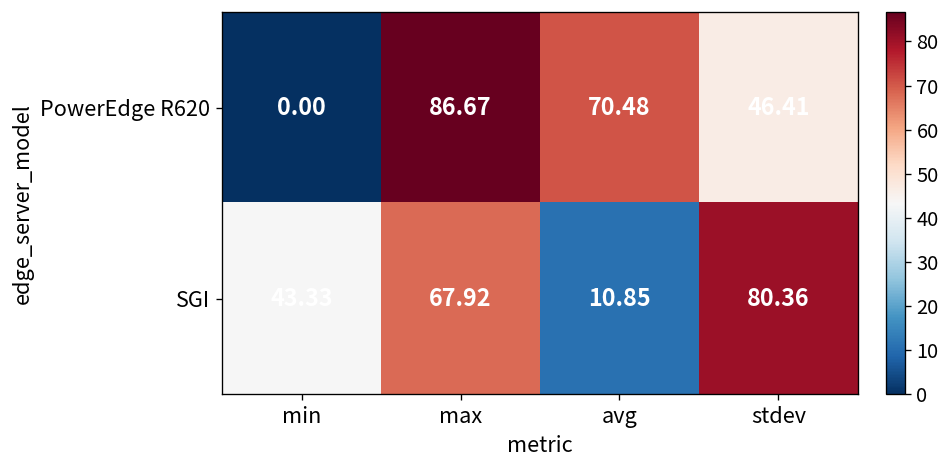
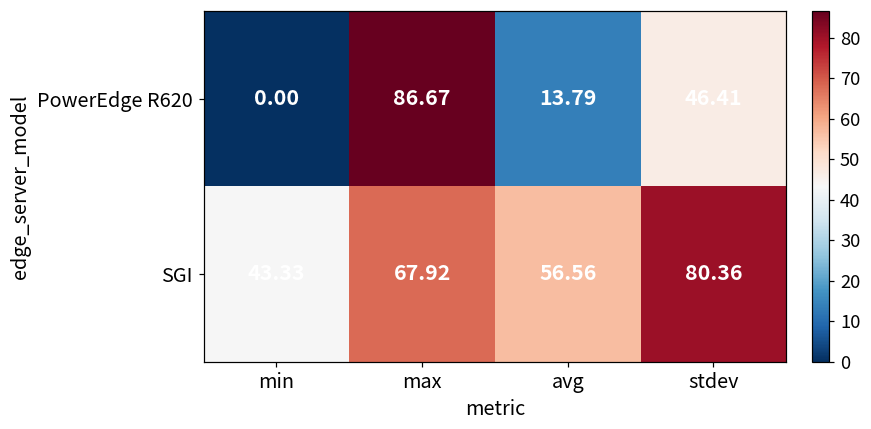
  {
    "PowerEdge R620": {
      "min": 0.00,
      "max": 86.67,
-     "avg": 70.48
+     "avg": 13.79
    },
    "SGI": {
      "max": 67.92,
-     "avg": 10.85,
+     "avg": 56.56,
      "stdev": 80.36
    }
  }
